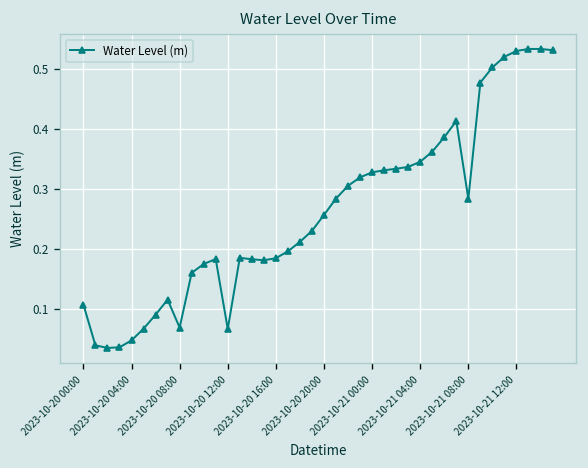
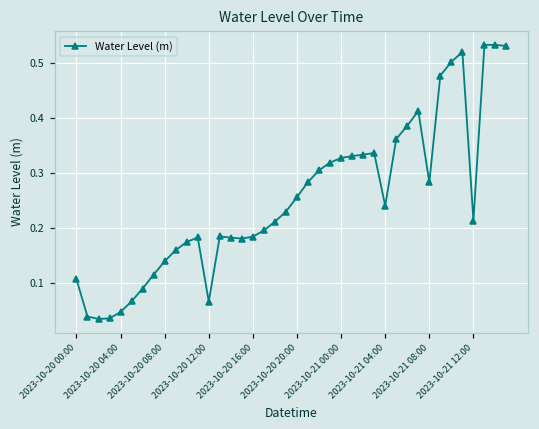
  {
    "2023-10-20 00:00": 0.11,
    "2023-10-20 04:00": 0.05,
-   "2023-10-20 08:00": 0.07,
+   "2023-10-20 08:00": 0.14,
    "2023-10-20 12:00": 0.07,
    "2023-10-20 16:00": 0.18,
    "2023-10-20 20:00": 0.26,
    "2023-10-21 00:00": 0.33,
-   "2023-10-21 04:00": 0.35,
+   "2023-10-21 04:00": 0.24,
    "2023-10-21 08:00": 0.28,
-   "2023-10-21 12:00": 0.53
+   "2023-10-21 12:00": 0.21
  }
